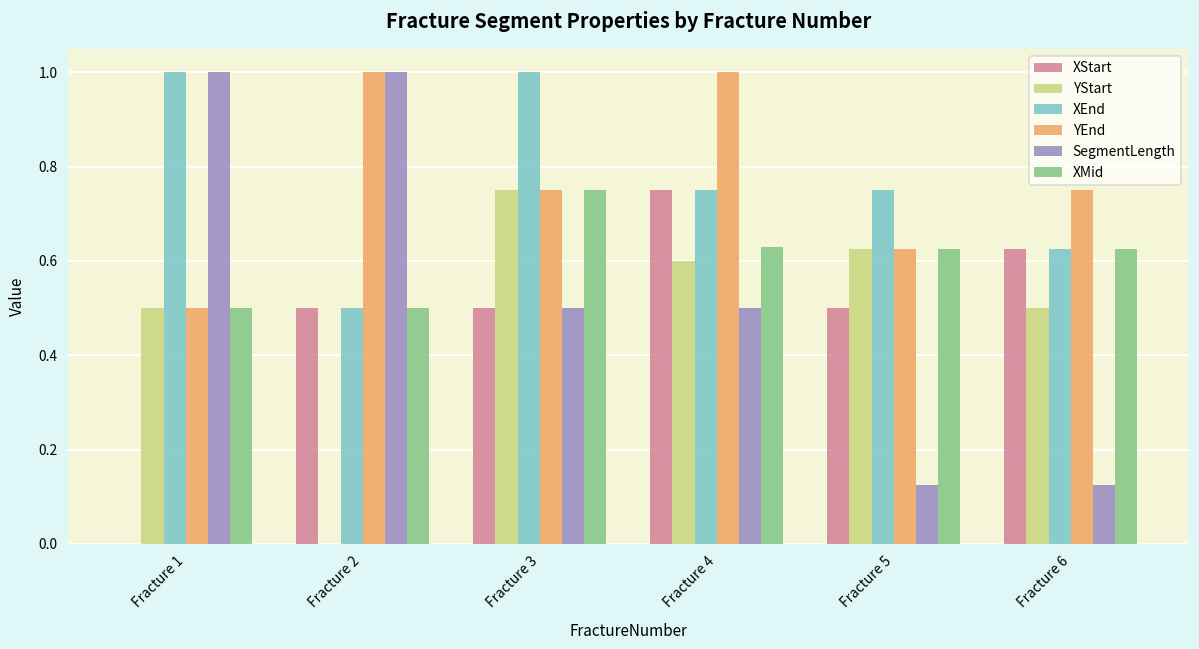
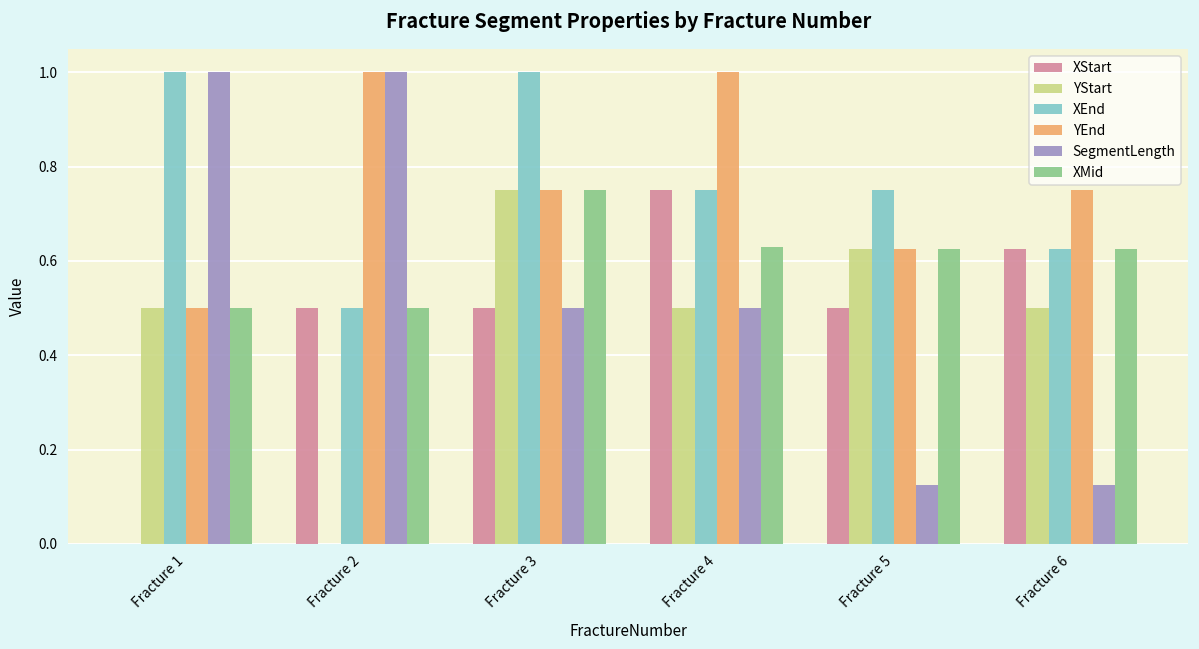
  {
    "XStart": {
      "Fracture 1": 0.0,
      "Fracture 2": 0.5,
      "Fracture 3": 0.5,
      "Fracture 4": 0.75,
      "Fracture 5": 0.5,
      "Fracture 6": 0.63
    },
    "YStart": {
      "Fracture 1": 0.5,
      "Fracture 2": 0.0,
      "Fracture 3": 0.75,
-     "Fracture 4": 0.6,
+     "Fracture 4": 0.5,
      "Fracture 5": 0.63,
      "Fracture 6": 0.5
    },
    "XEnd": {
      "Fracture 1": 1.0,
      "Fracture 2": 0.5,
      "Fracture 3": 1.0,
      "Fracture 4": 0.75,
      "Fracture 5": 0.75,
      "Fracture 6": 0.63
    },
    "YEnd": {
      "Fracture 1": 0.5,
      "Fracture 2": 1.0,
      "Fracture 3": 0.75,
      "Fracture 4": 1.0,
      "Fracture 5": 0.63,
      "Fracture 6": 0.75
    },
    "SegmentLength": {
      "Fracture 1": 1.0,
      "Fracture 2": 1.0,
      "Fracture 3": 0.5,
      "Fracture 4": 0.5,
      "Fracture 5": 0.13,
      "Fracture 6": 0.13
    },
    "XMid": {
      "Fracture 1": 0.5,
      "Fracture 2": 0.5,
      "Fracture 3": 0.75,
      "Fracture 4": 0.63,
      "Fracture 5": 0.63,
      "Fracture 6": 0.63
    }
  }
